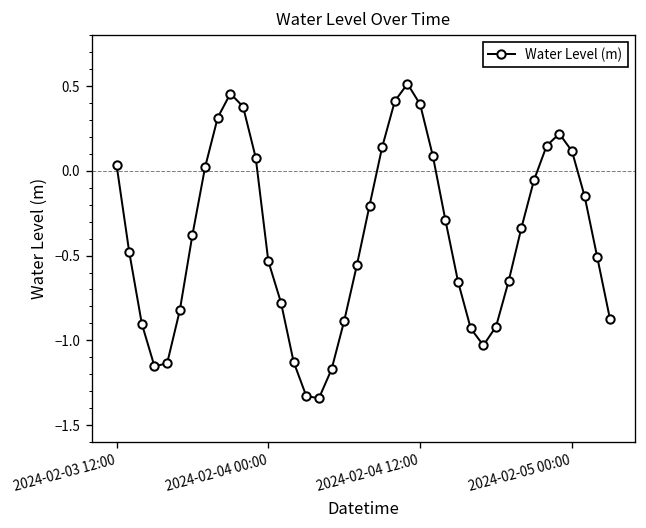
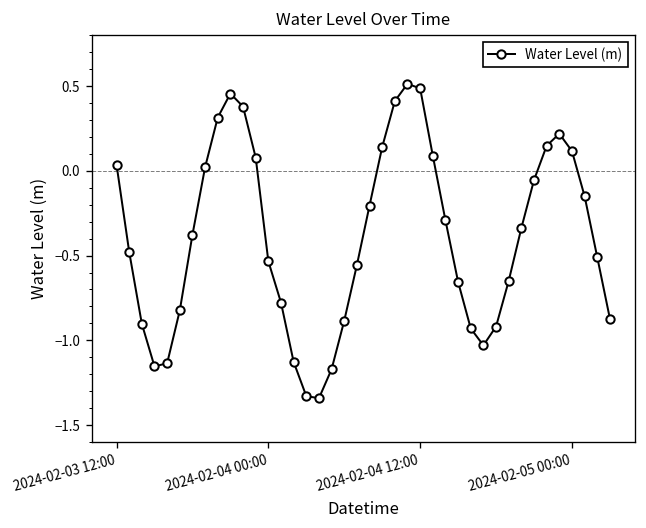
  {
    "2024-02-03 12:00": 0.04,
    "2024-02-04 00:00": -0.53,
-   "2024-02-04 12:00": 0.39,
+   "2024-02-04 12:00": 0.49,
    "2024-02-05 00:00": 0.12
  }
